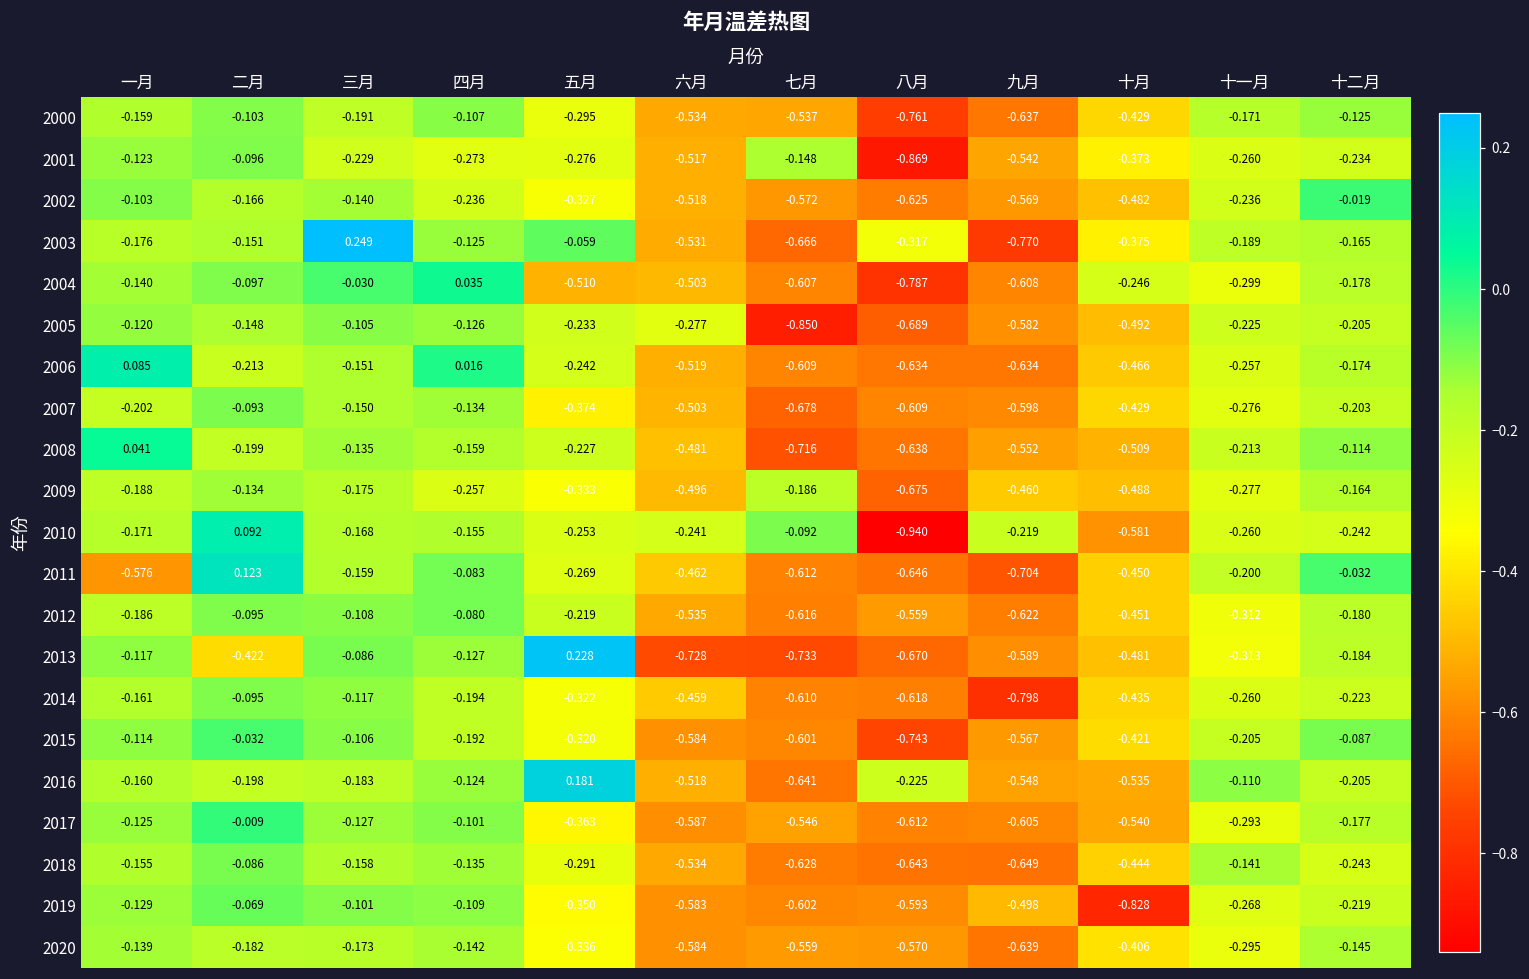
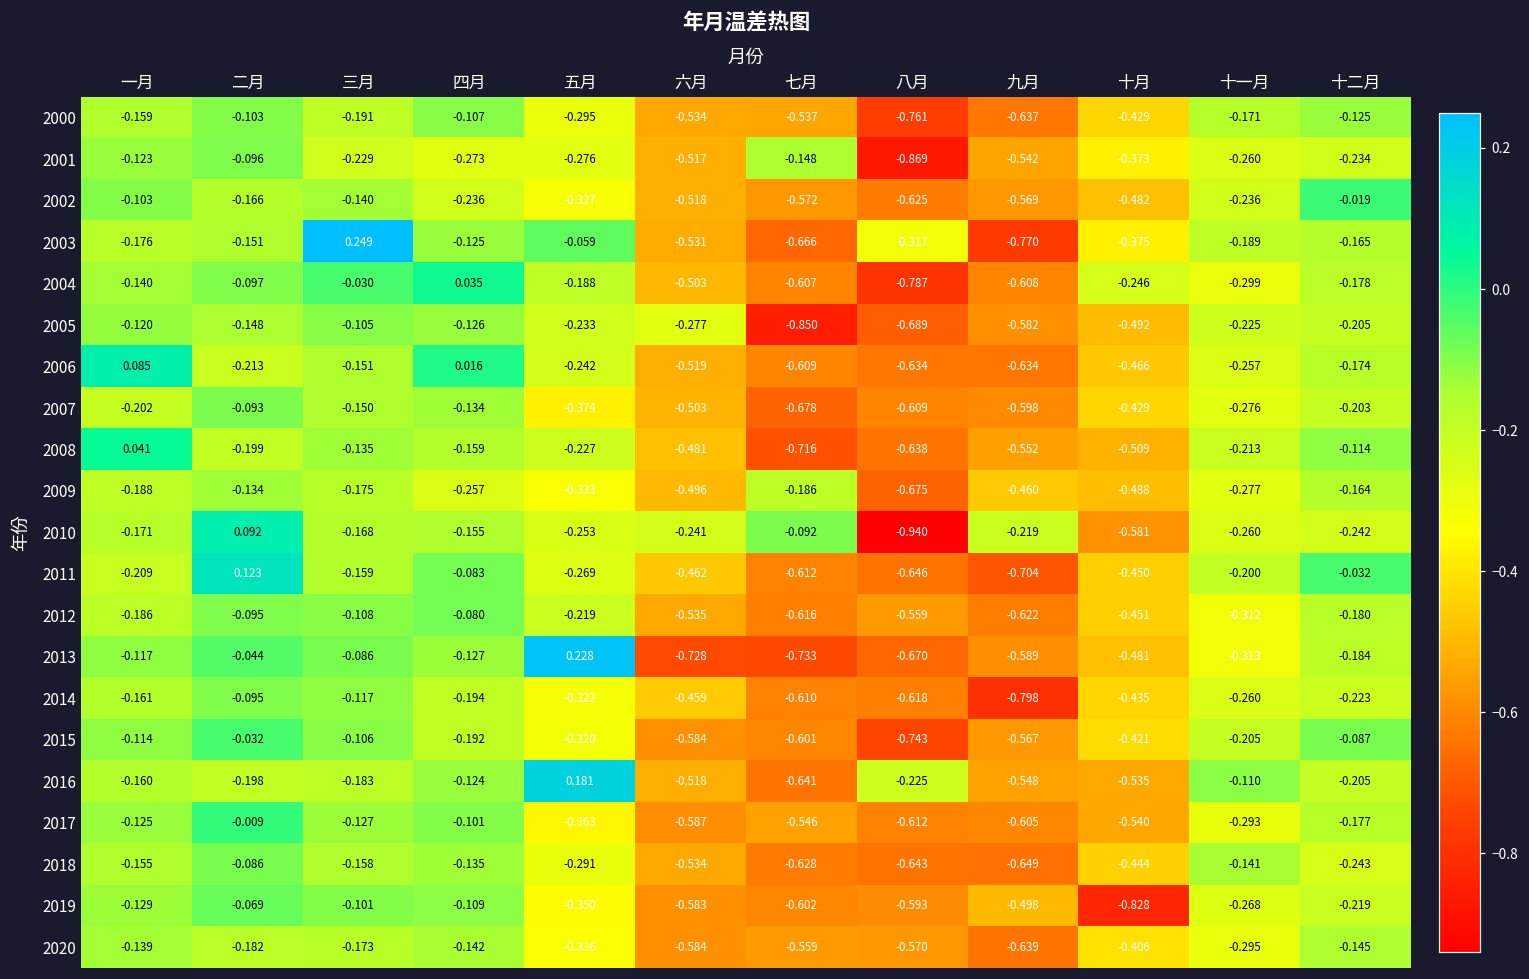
  {
    "2004": {
      "一月": -0.140,
      "二月": -0.097,
      "三月": -0.030,
      "四月": 0.035,
-     "五月": -0.510,
+     "五月": -0.188,
      "六月": -0.503,
      "七月": -0.607,
      "八月": -0.787,
      "九月": -0.608,
      "十月": -0.246,
      "十一月": -0.299,
      "十二月": -0.178
    },
    "2011": {
-     "一月": -0.576,
+     "一月": -0.209,
      "二月": 0.123,
      "三月": -0.159,
      "四月": -0.083,
      "五月": -0.269,
      "六月": -0.462,
      "七月": -0.612,
      "八月": -0.646,
      "九月": -0.704,
      "十月": -0.450,
      "十一月": -0.200,
      "十二月": -0.032
    },
    "2013": {
      "一月": -0.117,
-     "二月": -0.422,
+     "二月": -0.044,
      "三月": -0.086,
      "四月": -0.127,
      "五月": 0.228,
      "六月": -0.728,
      "七月": -0.733,
      "八月": -0.670,
      "九月": -0.589,
      "十月": -0.481,
      "十一月": -0.313,
      "十二月": -0.184
    }
  }
